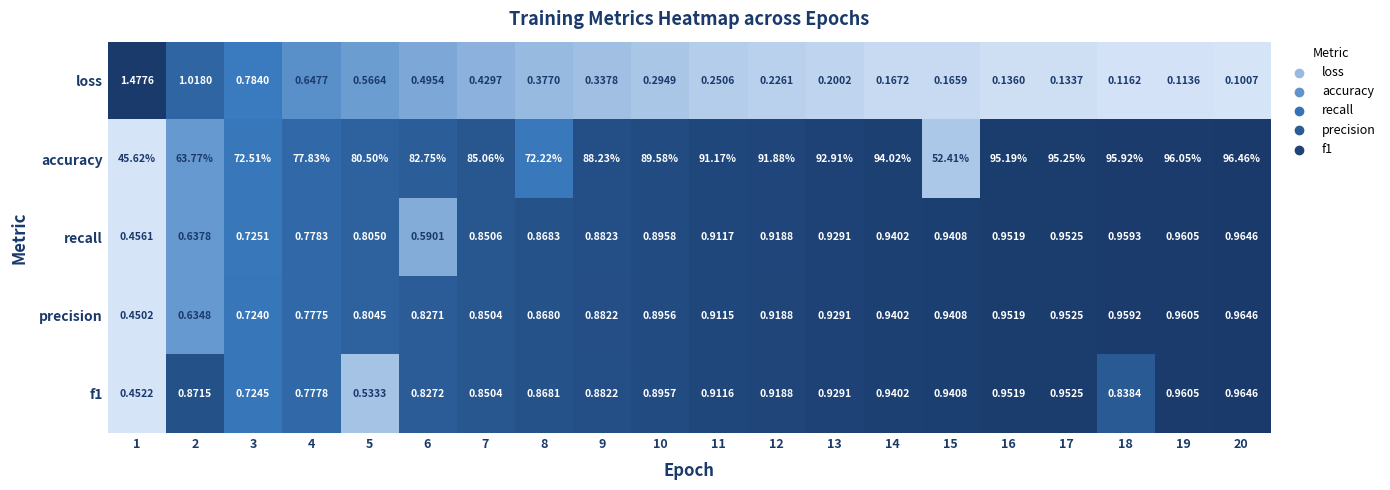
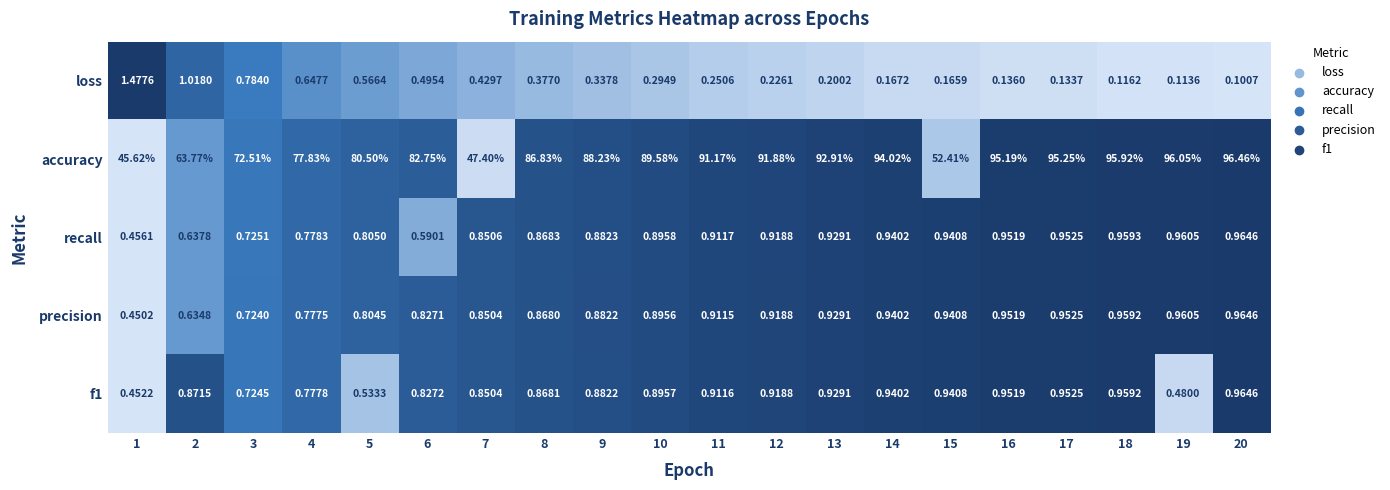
  {
    "loss": {
      "1": "1.4776",
      "2": "1.0180",
      "3": "0.7840",
      "4": "0.6477",
      "5": "0.5664",
      "6": "0.4954",
      "7": "0.4297",
      "8": "0.3770",
      "9": "0.3378",
      "10": "0.2949",
      "11": "0.2506",
      "12": "0.2261",
      "13": "0.2002",
      "14": "0.1672",
      "15": "0.1659",
      "16": "0.1360",
      "17": "0.1337",
      "18": "0.1162",
      "19": "0.1136",
      "20": "0.1007"
    },
    "accuracy": {
      "1": "45.62%",
      "2": "63.77%",
      "3": "72.51%",
      "4": "77.83%",
      "5": "80.50%",
      "6": "82.75%",
-     "7": "85.06%",
-     "8": "72.22%",
+     "7": "47.40%",
+     "8": "86.83%",
      "9": "88.23%",
      "10": "89.58%",
      "11": "91.17%",
      "12": "91.88%",
      "13": "92.91%",
      "14": "94.02%",
      "15": "52.41%",
      "16": "95.19%",
      "17": "95.25%",
      "18": "95.92%",
      "19": "96.05%",
      "20": "96.46%"
    },
    "recall": {
      "1": "0.4561",
      "2": "0.6378",
      "3": "0.7251",
      "4": "0.7783",
      "5": "0.8050",
      "6": "0.5901",
      "7": "0.8506",
      "8": "0.8683",
      "9": "0.8823",
      "10": "0.8958",
      "11": "0.9117",
      "12": "0.9188",
      "13": "0.9291",
      "14": "0.9402",
      "15": "0.9408",
      "16": "0.9519",
      "17": "0.9525",
      "18": "0.9593",
      "19": "0.9605",
      "20": "0.9646"
    },
    "precision": {
      "1": "0.4502",
      "2": "0.6348",
      "3": "0.7240",
      "4": "0.7775",
      "5": "0.8045",
      "6": "0.8271",
      "7": "0.8504",
      "8": "0.8680",
      "9": "0.8822",
      "10": "0.8956",
      "11": "0.9115",
      "12": "0.9188",
      "13": "0.9291",
      "14": "0.9402",
      "15": "0.9408",
      "16": "0.9519",
      "17": "0.9525",
      "18": "0.9592",
      "19": "0.9605",
      "20": "0.9646"
    },
    "f1": {
      "1": "0.4522",
      "2": "0.8715",
      "3": "0.7245",
      "4": "0.7778",
      "5": "0.5333",
      "6": "0.8272",
      "7": "0.8504",
      "8": "0.8681",
      "9": "0.8822",
      "10": "0.8957",
      "11": "0.9116",
      "12": "0.9188",
      "13": "0.9291",
      "14": "0.9402",
      "15": "0.9408",
      "16": "0.9519",
      "17": "0.9525",
-     "18": "0.8384",
-     "19": "0.9605",
+     "18": "0.9592",
+     "19": "0.4800",
      "20": "0.9646"
    }
  }
